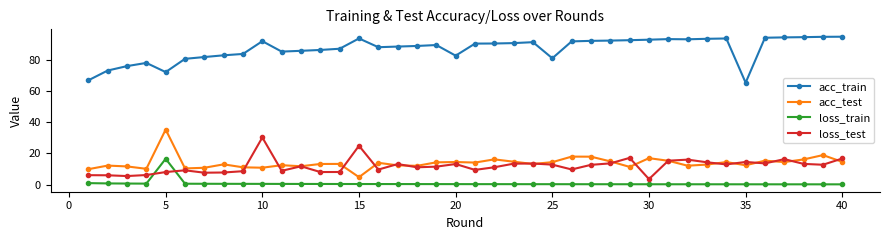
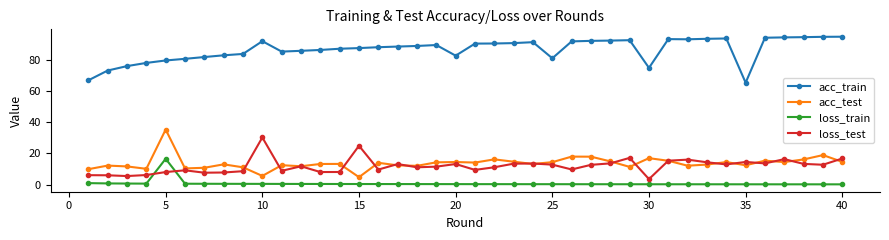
  {
    "acc_train": {
-     "5": 72,
+     "5": 80,
      "10": 92,
-     "15": 94,
+     "15": 88,
      "20": 83,
      "25": 81,
-     "30": 93,
+     "30": 75,
      "35": 65,
      "40": 95
    },
    "acc_test": {
      "5": 35,
-     "10": 11,
+     "10": 6,
      "15": 5,
      "30": 17,
      "35": 12,
      "40": 15
    },
    "loss_train": {
      "5": 17,
      "10": 0,
      "15": 0,
      "20": 0,
      "25": 0,
      "30": 0,
      "35": 0,
      "40": 0
    },
    "loss_test": {
      "5": 8,
      "10": 30,
      "15": 25,
      "30": 4,
      "35": 15,
      "40": 17
    }
  }
